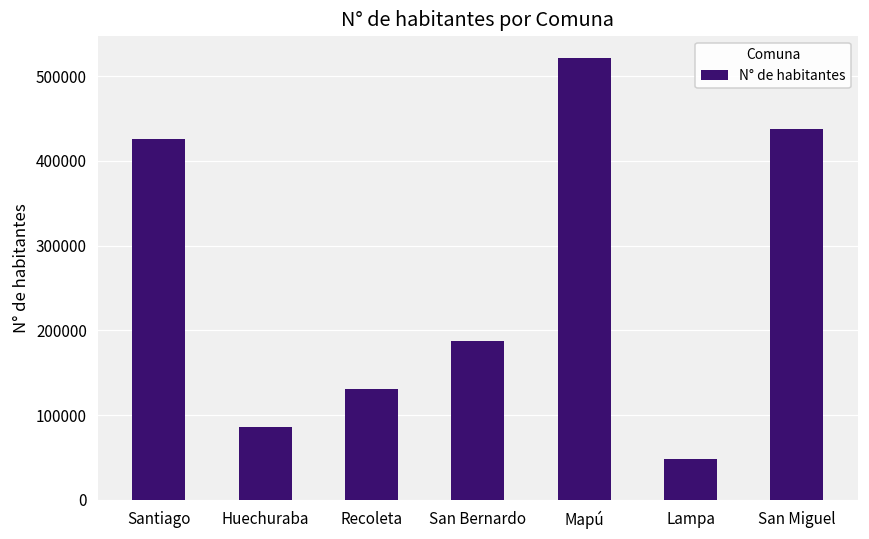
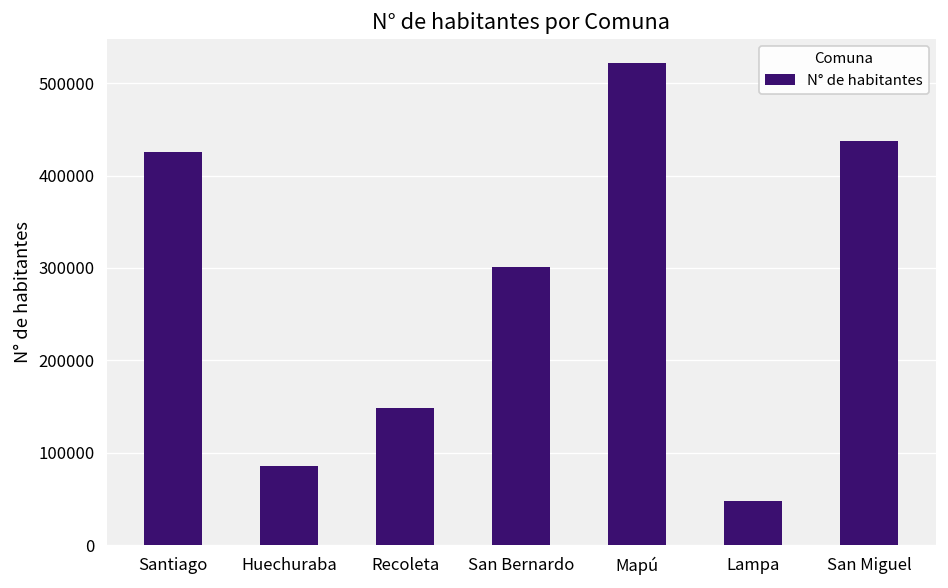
  {
    "Santiago": 430000,
    "Huechuraba": 90000,
-   "Recoleta": 130000,
-   "San Bernardo": 190000,
+   "Recoleta": 150000,
+   "San Bernardo": 300000,
    "Mapú": 520000,
    "Lampa": 50000,
    "San Miguel": 440000
  }
